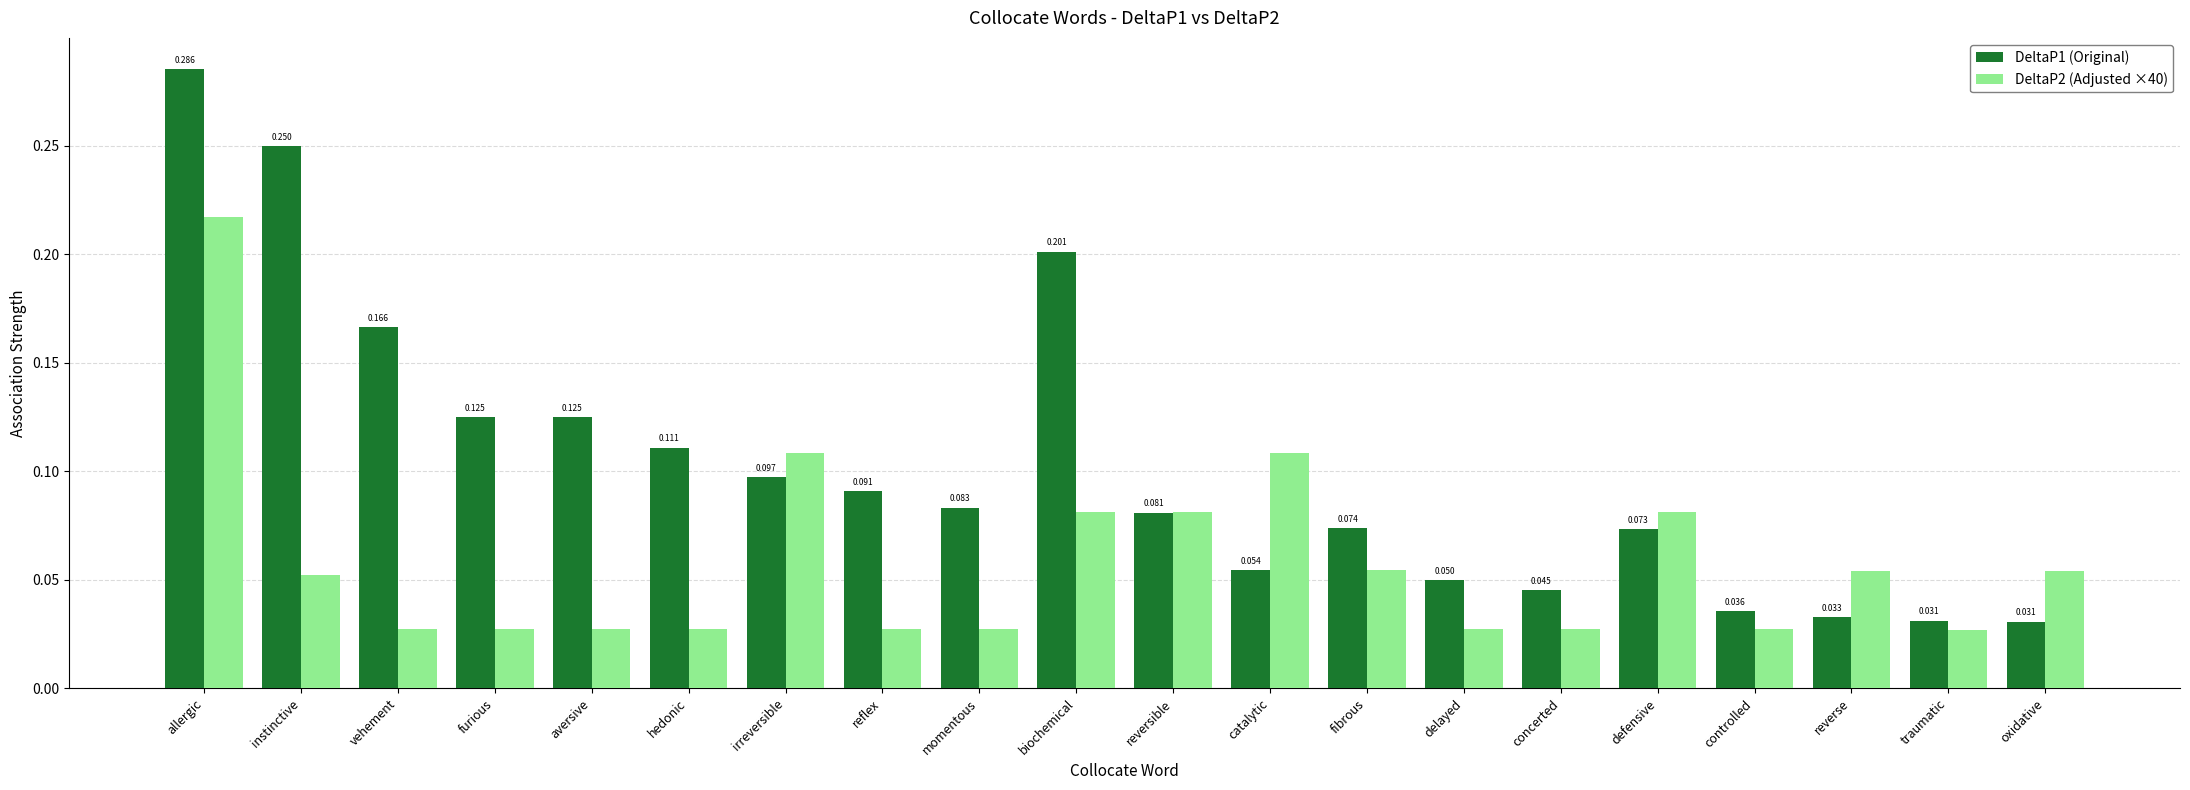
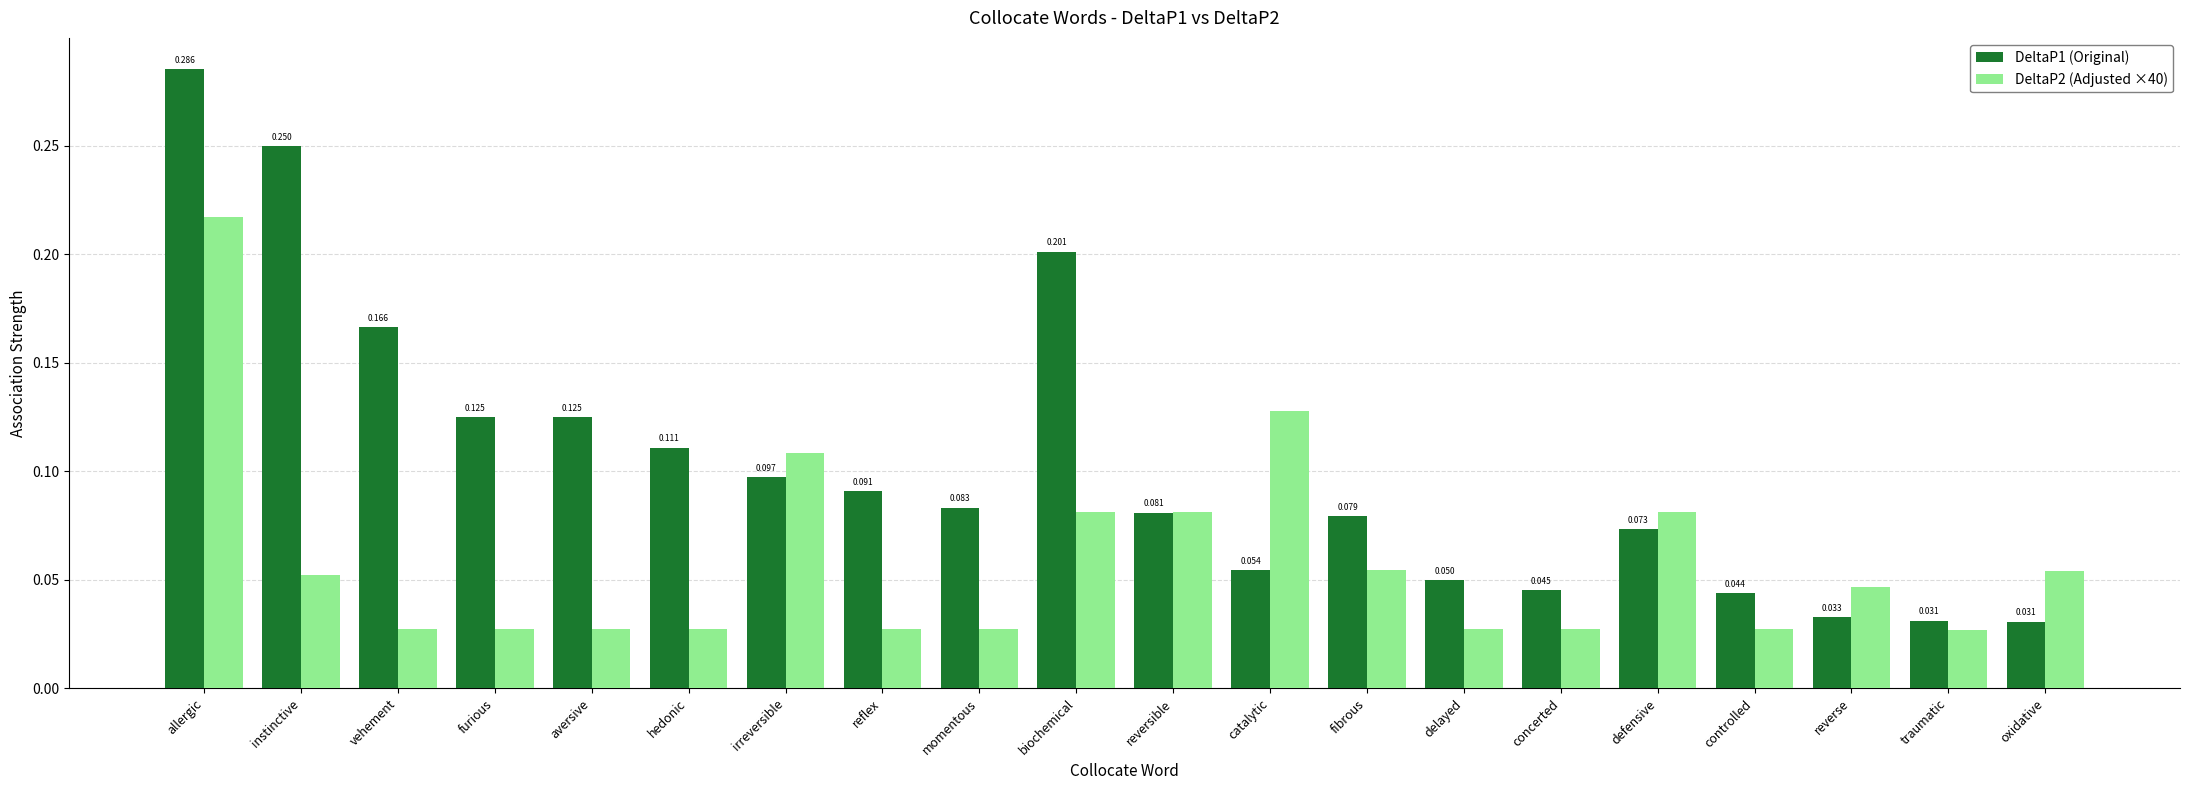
  {
    "DeltaP1 (Original)": {
      "allergic": 0.286,
      "instinctive": 0.250,
      "vehement": 0.166,
      "furious": 0.125,
      "aversive": 0.125,
      "hedonic": 0.111,
      "irreversible": 0.097,
      "reflex": 0.091,
      "momentous": 0.083,
      "biochemical": 0.201,
      "reversible": 0.081,
      "catalytic": 0.054,
-     "fibrous": 0.074,
+     "fibrous": 0.079,
      "delayed": 0.050,
      "concerted": 0.045,
      "defensive": 0.073,
-     "controlled": 0.036,
+     "controlled": 0.044,
      "reverse": 0.033,
      "traumatic": 0.031,
      "oxidative": 0.031
    },
    "DeltaP2 (Adjusted ×40)": {
      "allergic": 0.217,
      "instinctive": 0.052,
      "vehement": 0.027,
      "furious": 0.027,
      "aversive": 0.027,
      "hedonic": 0.027,
      "irreversible": 0.109,
      "reflex": 0.027,
      "momentous": 0.027,
      "biochemical": 0.081,
-     "catalytic": 0.109,
+     "catalytic": 0.128,
      "fibrous": 0.054,
      "delayed": 0.027,
      "concerted": 0.027,
      "defensive": 0.081,
      "controlled": 0.027,
-     "reverse": 0.054,
+     "reverse": 0.047,
      "traumatic": 0.027,
      "oxidative": 0.054
    }
  }
